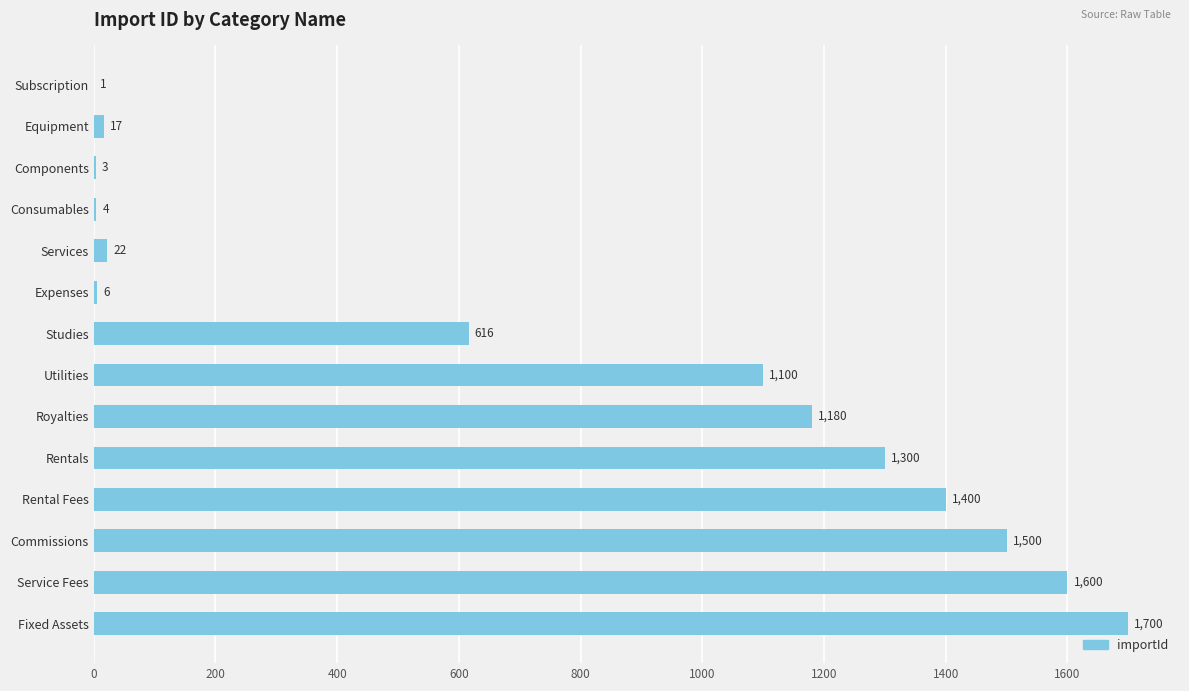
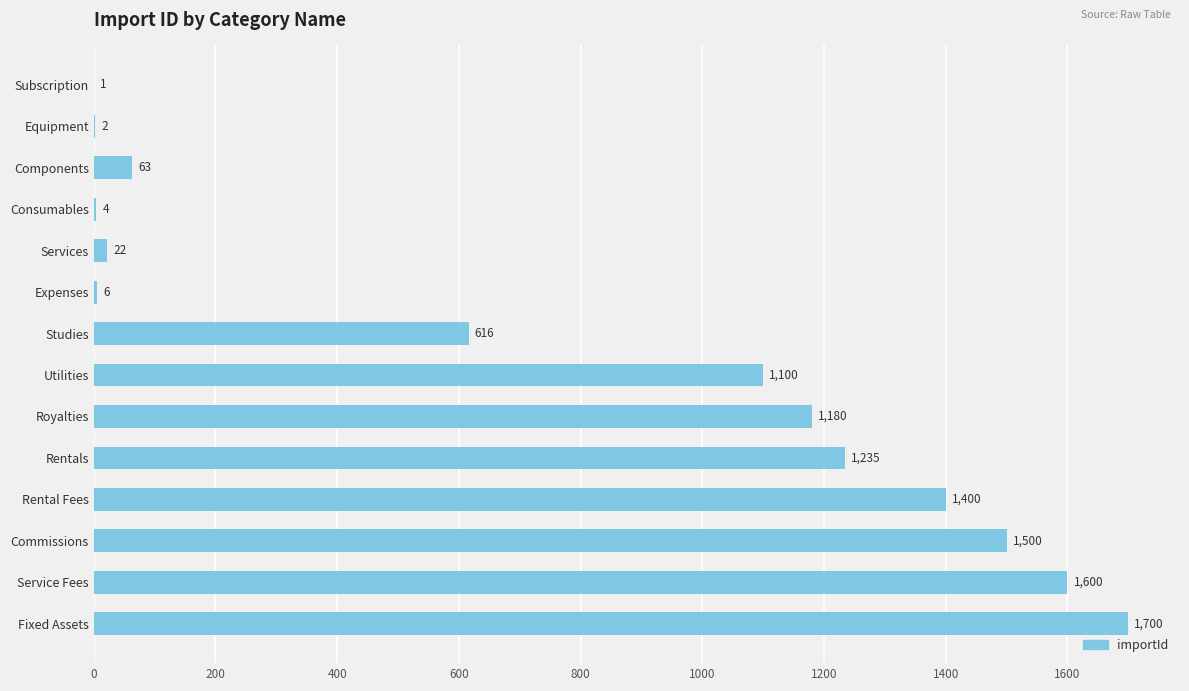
  {
    "Subscription": "1",
-   "Equipment": "17",
-   "Components": "3",
+   "Equipment": "2",
+   "Components": "63",
    "Consumables": "4",
    "Services": "22",
    "Expenses": "6",
    "Studies": "616",
    "Utilities": "1,100",
    "Royalties": "1,180",
-   "Rentals": "1,300",
+   "Rentals": "1,235",
    "Rental Fees": "1,400",
    "Commissions": "1,500",
    "Service Fees": "1,600",
    "Fixed Assets": "1,700"
  }
